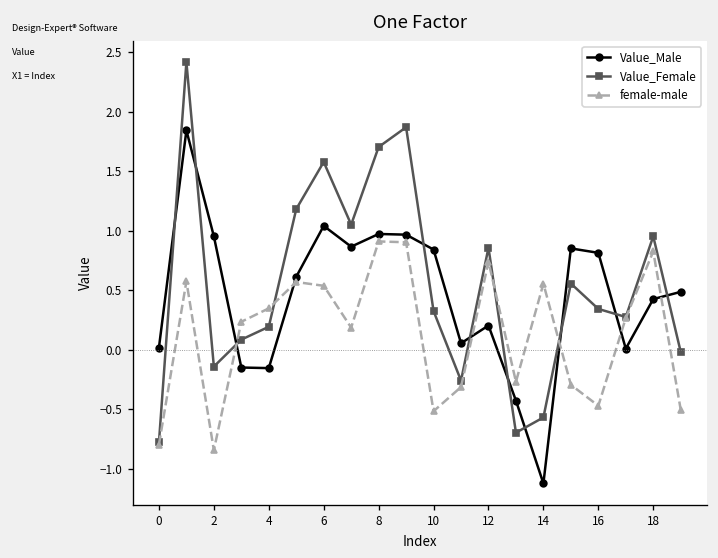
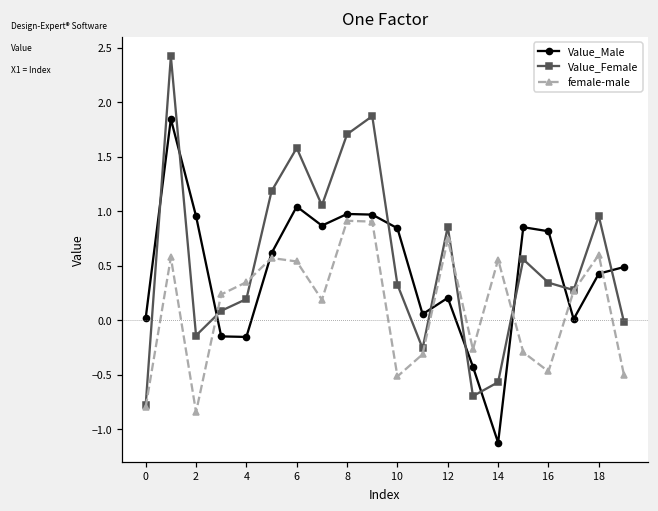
  {
    "Value_Male": {
      "0": 0.0,
      "2": 1.0,
      "4": -0.2,
      "6": 1.0,
      "8": 1.0,
      "10": 0.8,
      "12": 0.2,
      "14": -1.1,
      "16": 0.8,
      "18": 0.4
    },
    "Value_Female": {
      "2": -0.1,
      "4": 0.2,
      "6": 1.6,
      "8": 1.7,
      "10": 0.3,
      "12": 0.9,
      "14": -0.6,
      "16": 0.3,
      "18": 1.0
    },
    "female-male": {
      "2": -0.8,
      "4": 0.3,
      "6": 0.5,
      "8": 0.9,
      "10": -0.5,
      "12": 0.7,
      "14": 0.6,
      "16": -0.5,
-     "18": 0.8
+     "18": 0.6
    }
  }
